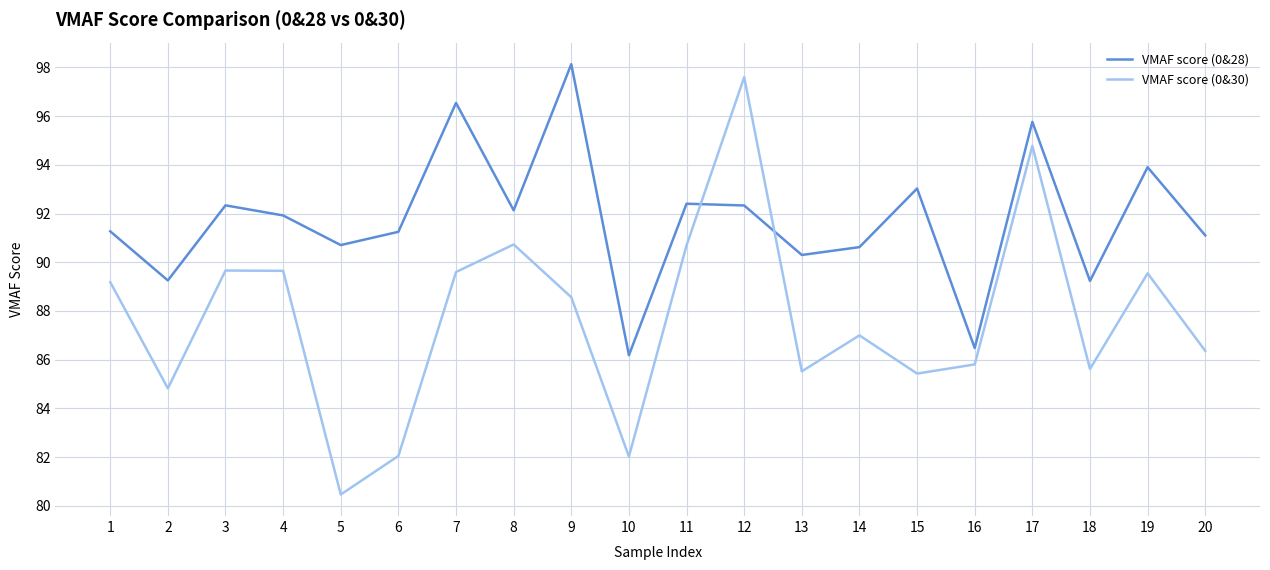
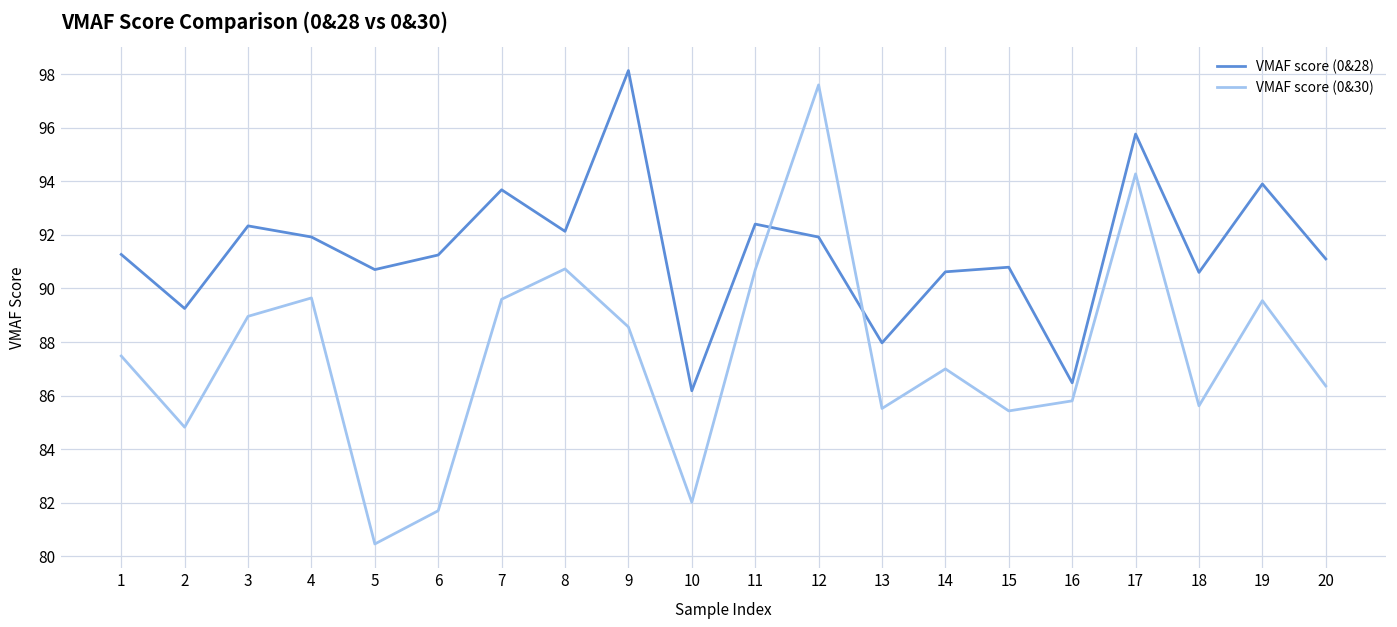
  {
    "VMAF score (0&28)": {
      "1": 91.3,
      "2": 89.3,
      "3": 92.3,
      "4": 91.9,
      "5": 90.7,
      "6": 91.2,
-     "7": 96.5,
+     "7": 93.7,
      "8": 92.1,
      "9": 98.1,
      "10": 86.2,
      "11": 92.4,
-     "12": 92.3,
-     "13": 90.3,
+     "12": 91.9,
+     "13": 88.0,
      "14": 90.6,
-     "15": 93.0,
+     "15": 90.8,
      "16": 86.5,
      "17": 95.8,
-     "18": 89.2,
+     "18": 90.6,
      "19": 93.9,
      "20": 91.1
    },
    "VMAF score (0&30)": {
-     "1": 89.2,
+     "1": 87.5,
      "2": 84.8,
-     "3": 89.7,
+     "3": 89.0,
      "4": 89.6,
      "5": 80.5,
-     "6": 82.0,
+     "6": 81.7,
      "7": 89.6,
      "8": 90.7,
      "9": 88.6,
      "10": 82.0,
      "11": 90.7,
      "12": 97.6,
      "13": 85.5,
      "14": 87.0,
      "15": 85.4,
      "16": 85.8,
-     "17": 94.8,
+     "17": 94.3,
      "18": 85.6,
      "19": 89.5,
      "20": 86.4
    }
  }
